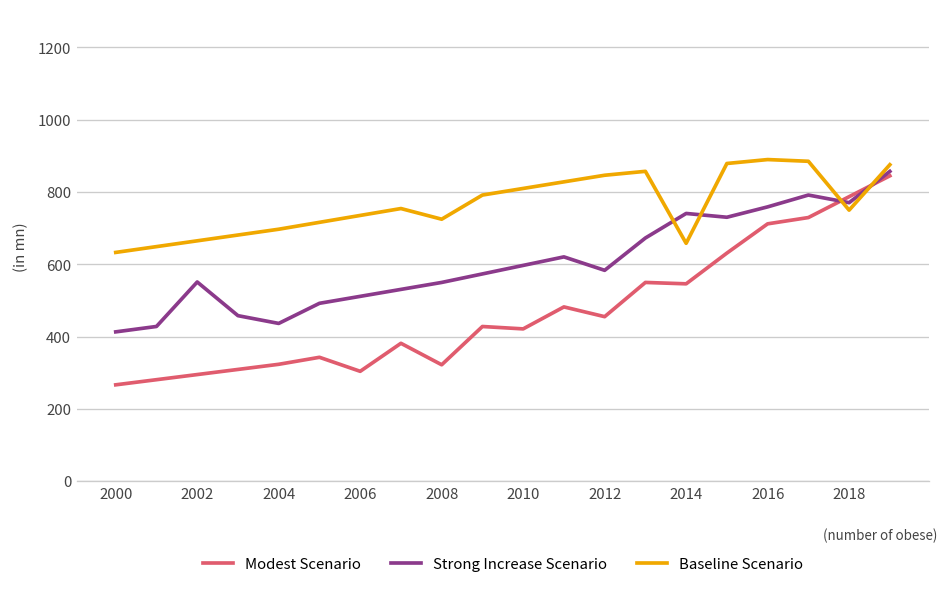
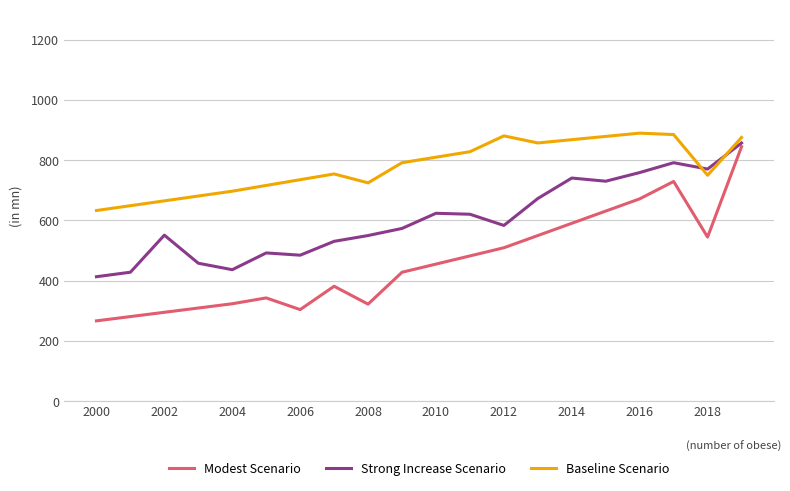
  {
    "Modest Scenario": {
      "2000": 270,
      "2002": 290,
      "2004": 320,
      "2006": 300,
      "2008": 320,
-     "2010": 420,
-     "2012": 460,
-     "2014": 550,
-     "2016": 710,
-     "2018": 790
+     "2010": 450,
+     "2012": 510,
+     "2014": 590,
+     "2016": 670,
+     "2018": 540
    },
    "Strong Increase Scenario": {
      "2000": 410,
      "2002": 550,
      "2004": 440,
-     "2006": 510,
+     "2006": 480,
      "2008": 550,
-     "2010": 600,
+     "2010": 620,
      "2012": 580,
      "2014": 740,
      "2016": 760,
      "2018": 770
    },
    "Baseline Scenario": {
      "2000": 630,
      "2002": 660,
      "2004": 700,
      "2006": 740,
      "2008": 720,
      "2010": 810,
-     "2012": 850,
-     "2014": 660,
+     "2012": 880,
+     "2014": 870,
      "2016": 890,
      "2018": 750
    }
  }
